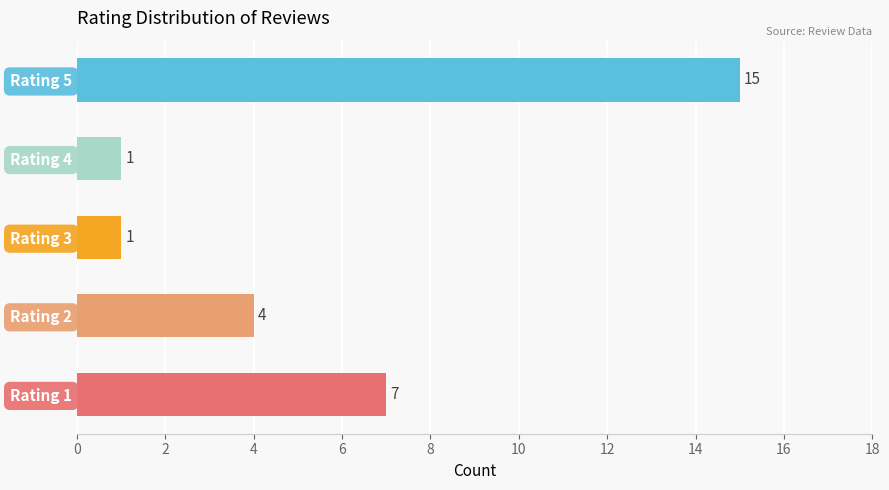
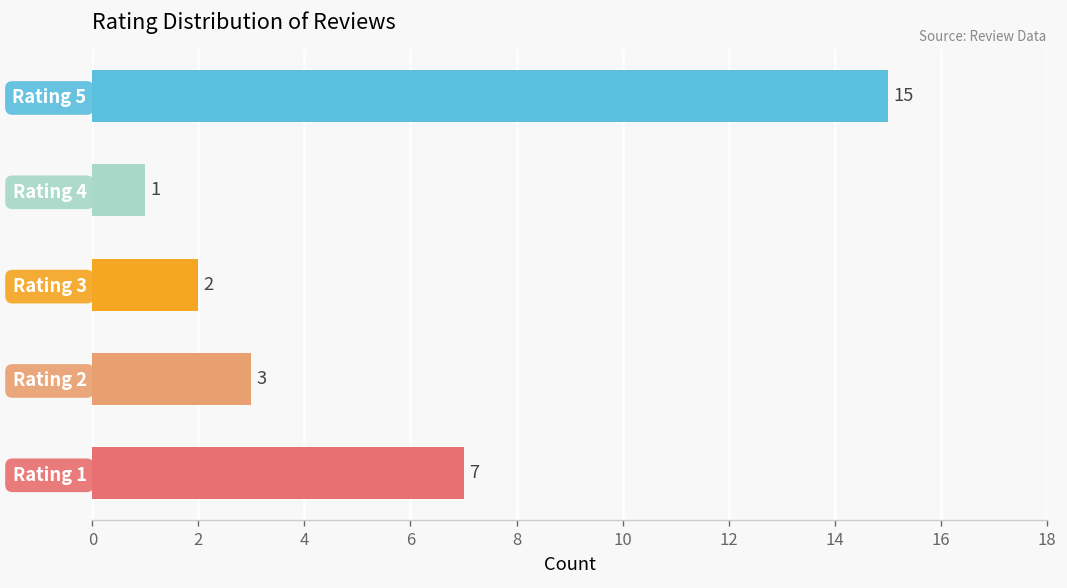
  {
    "Rating 5": 15,
    "Rating 4": 1,
-   "Rating 3": 1,
-   "Rating 2": 4,
+   "Rating 3": 2,
+   "Rating 2": 3,
    "Rating 1": 7
  }
